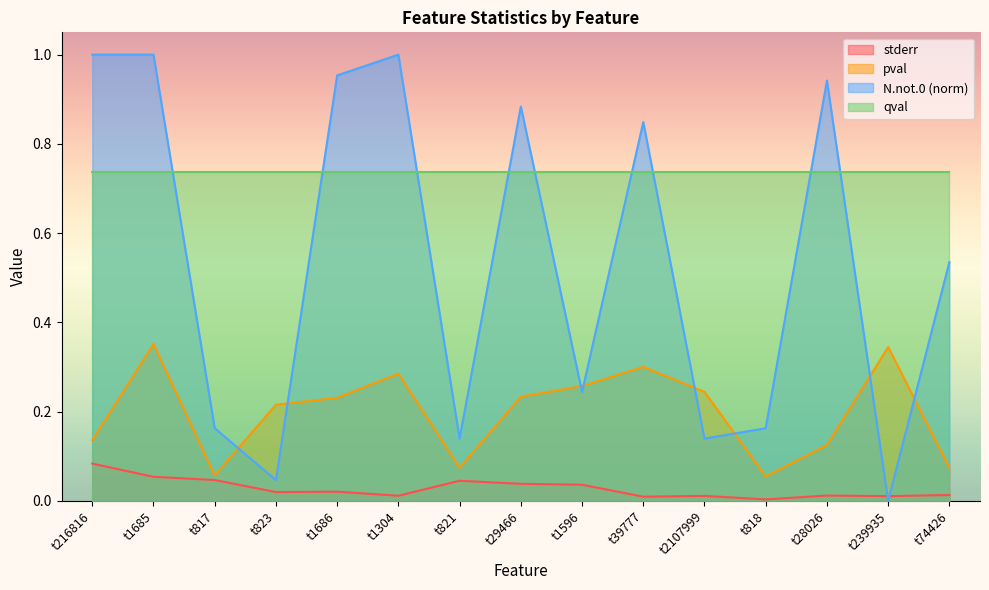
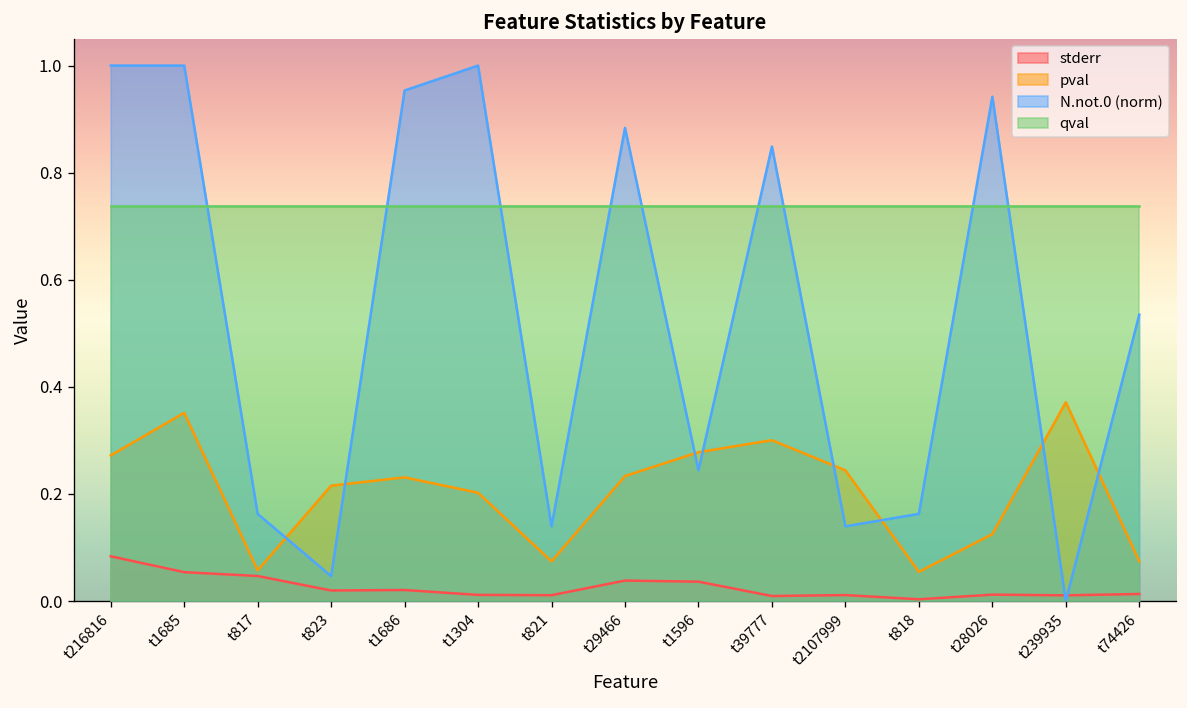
  {
    "stderr": {
      "t216816": 0.08,
      "t1685": 0.05,
      "t817": 0.05,
      "t823": 0.02,
      "t1686": 0.02,
      "t1304": 0.01,
-     "t821": 0.05,
+     "t821": 0.01,
      "t29466": 0.04,
      "t1596": 0.04,
      "t39777": 0.01,
      "t2107999": 0.01,
      "t818": 0.00,
      "t28026": 0.01,
      "t239935": 0.01,
      "t74426": 0.01
    },
    "pval": {
-     "t216816": 0.14,
+     "t216816": 0.27,
      "t1685": 0.35,
      "t817": 0.06,
      "t823": 0.22,
      "t1686": 0.23,
-     "t1304": 0.29,
+     "t1304": 0.20,
      "t821": 0.07,
      "t29466": 0.23,
-     "t1596": 0.26,
+     "t1596": 0.28,
      "t39777": 0.30,
      "t2107999": 0.24,
      "t818": 0.05,
      "t28026": 0.13,
-     "t239935": 0.34,
+     "t239935": 0.37,
      "t74426": 0.07
    },
    "N.not.0 (norm)": {
      "t216816": 1.00,
      "t1685": 1.00,
      "t817": 0.16,
      "t823": 0.05,
      "t1686": 0.95,
      "t1304": 1.00,
      "t821": 0.14,
      "t29466": 0.88,
      "t1596": 0.24,
      "t39777": 0.85,
      "t2107999": 0.14,
      "t818": 0.16,
      "t28026": 0.94,
      "t239935": 0.00,
      "t74426": 0.53
    },
    "qval": {
      "t216816": 0.74,
      "t1685": 0.74,
      "t817": 0.74,
      "t823": 0.74,
      "t1686": 0.74,
      "t1304": 0.74,
      "t821": 0.74,
      "t29466": 0.74,
      "t1596": 0.74,
      "t39777": 0.74,
      "t2107999": 0.74,
      "t818": 0.74,
      "t28026": 0.74,
      "t239935": 0.74,
      "t74426": 0.74
    }
  }
